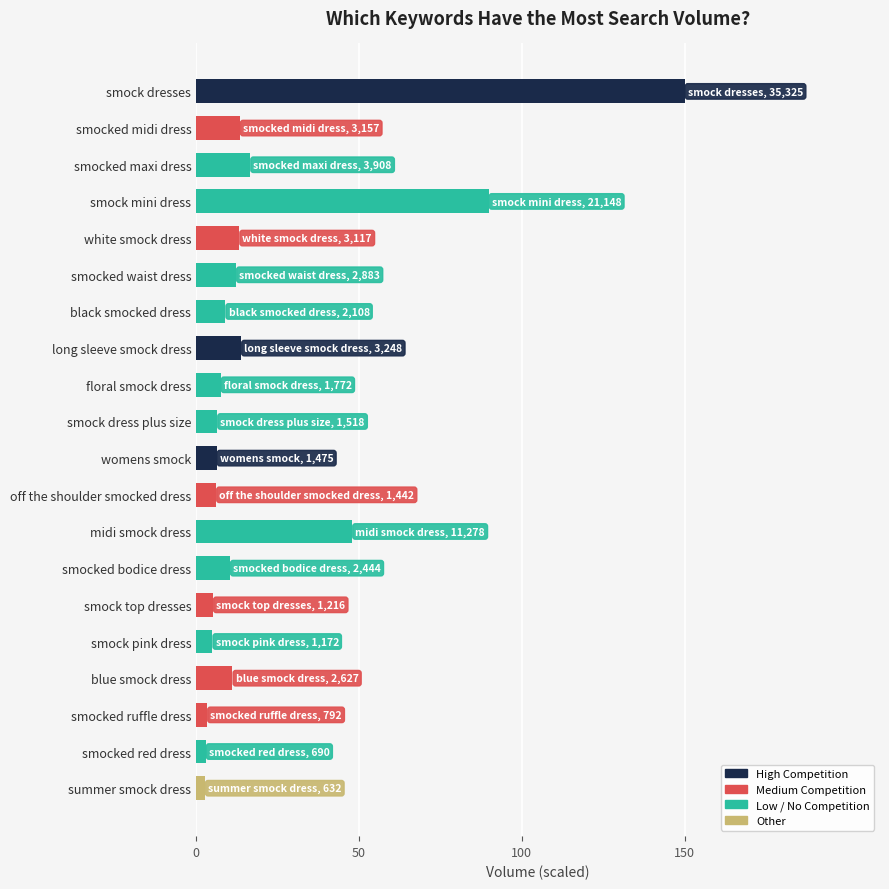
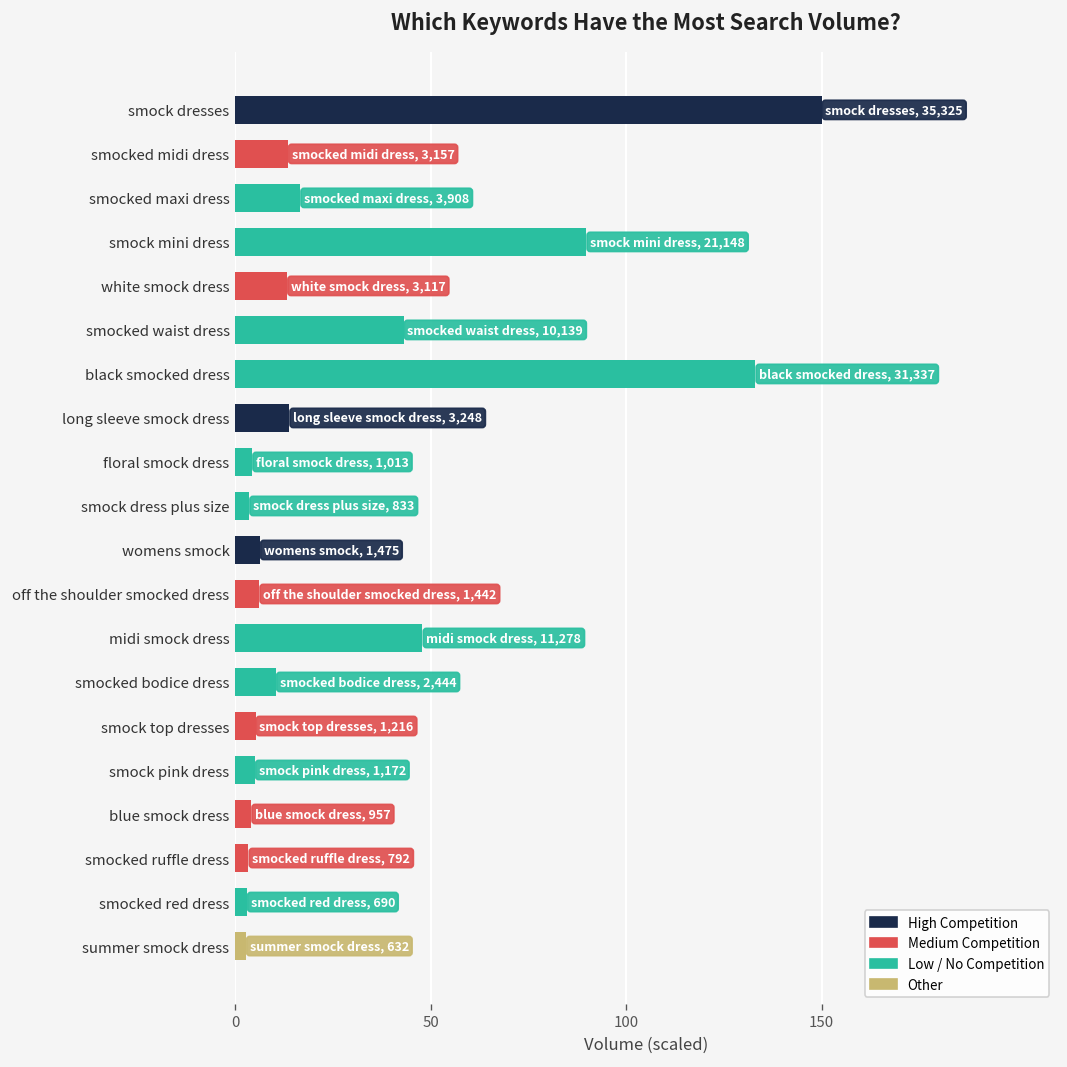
  {
-   "smocked waist dress": "2,883",
-   "black smocked dress": "2,108",
-   "floral smock dress": "1,772",
-   "smock dress plus size": "1,518",
-   "blue smock dress": "2,627"
+   "smocked waist dress": "10,139",
+   "black smocked dress": "31,337",
+   "floral smock dress": "1,013",
+   "smock dress plus size": "833",
+   "blue smock dress": "957"
  }
